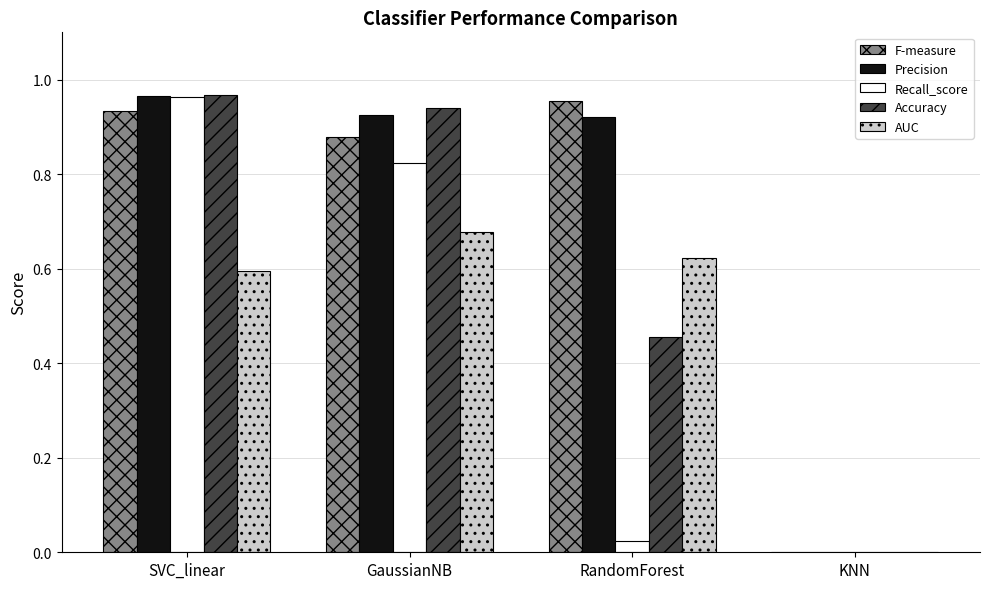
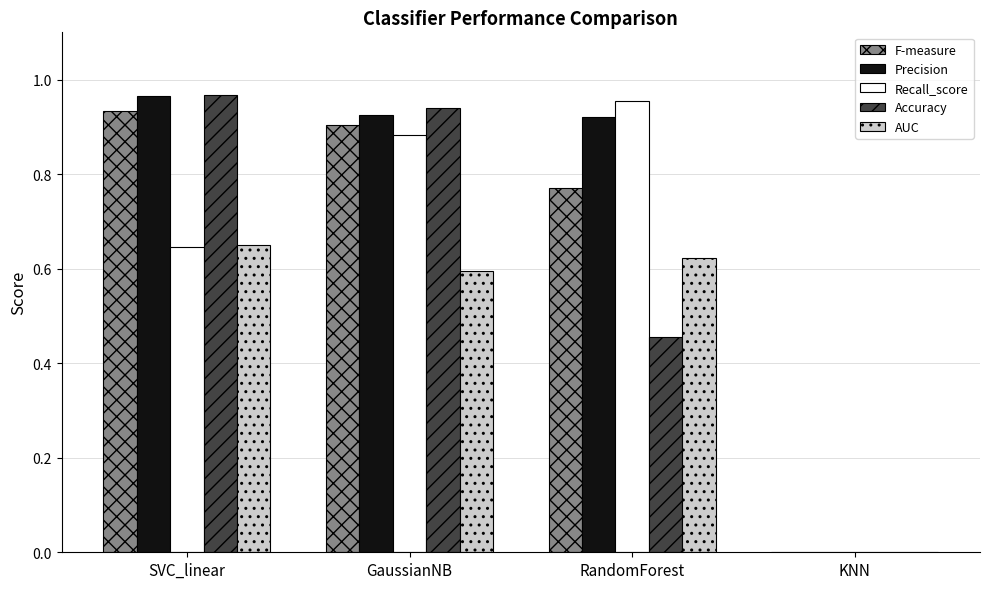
  {
    "F-measure": {
      "SVC_linear": 0.93,
-     "GaussianNB": 0.88,
-     "RandomForest": 0.96,
+     "GaussianNB": 0.90,
+     "RandomForest": 0.77,
      "KNN": 0.00
    },
    "Precision": {
      "SVC_linear": 0.97,
      "GaussianNB": 0.93,
      "RandomForest": 0.92,
      "KNN": 0.00
    },
    "Recall_score": {
-     "SVC_linear": 0.96,
-     "GaussianNB": 0.82,
-     "RandomForest": 0.02,
+     "SVC_linear": 0.65,
+     "GaussianNB": 0.88,
+     "RandomForest": 0.96,
      "KNN": 0.00
    },
    "Accuracy": {
      "SVC_linear": 0.97,
      "GaussianNB": 0.94,
      "RandomForest": 0.46,
      "KNN": 0.00
    },
    "AUC": {
-     "SVC_linear": 0.60,
-     "GaussianNB": 0.68,
+     "SVC_linear": 0.65,
+     "GaussianNB": 0.59,
      "RandomForest": 0.62,
      "KNN": 0.00
    }
  }
